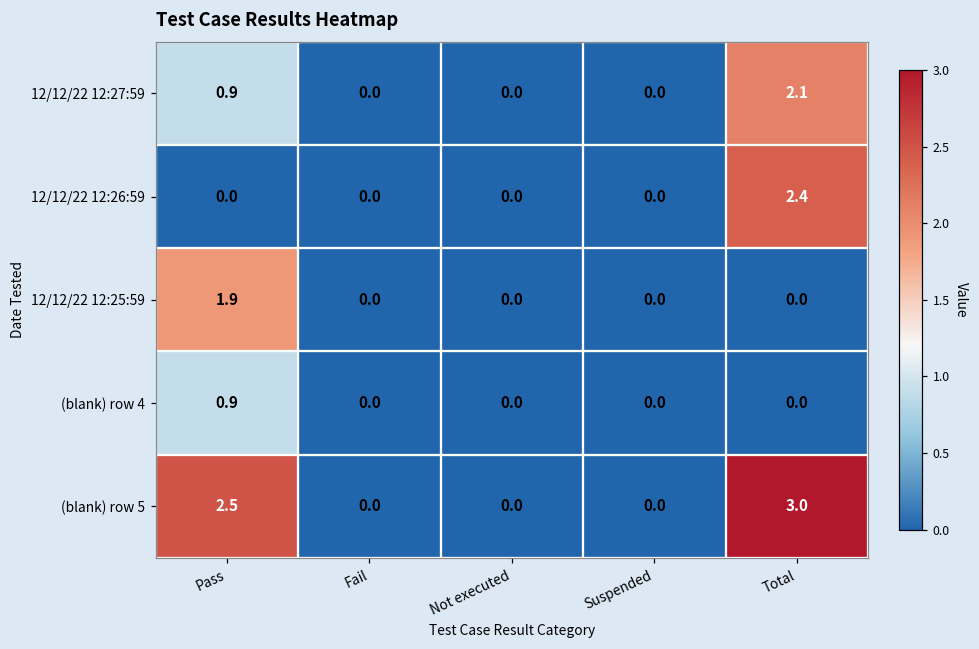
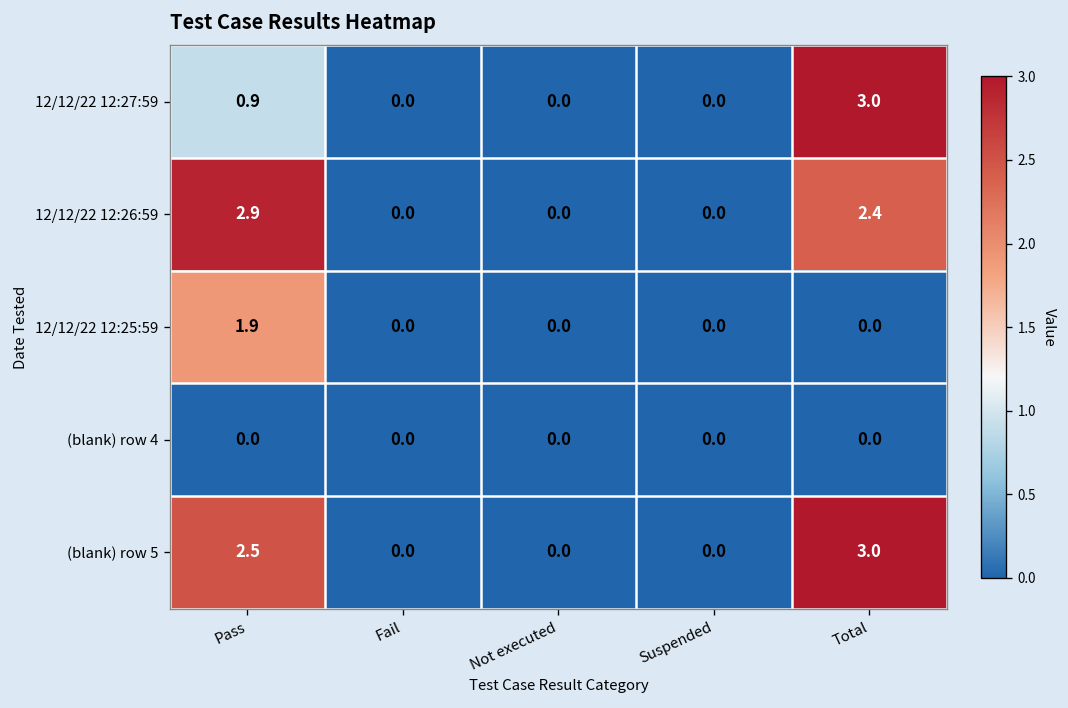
  {
    "12/12/22 12:27:59": {
      "Pass": 0.9,
      "Fail": 0.0,
      "Not executed": 0.0,
      "Suspended": 0.0,
-     "Total": 2.1
+     "Total": 3.0
    },
    "12/12/22 12:26:59": {
-     "Pass": 0.0,
+     "Pass": 2.9,
      "Fail": 0.0,
      "Not executed": 0.0,
      "Suspended": 0.0,
      "Total": 2.4
    },
    "12/12/22 12:25:59": {
      "Pass": 1.9,
      "Fail": 0.0,
      "Not executed": 0.0,
      "Suspended": 0.0,
      "Total": 0.0
    },
    "(blank) row 4": {
-     "Pass": 0.9,
+     "Pass": 0.0,
      "Fail": 0.0,
      "Not executed": 0.0,
      "Suspended": 0.0,
      "Total": 0.0
    },
    "(blank) row 5": {
      "Pass": 2.5,
      "Fail": 0.0,
      "Not executed": 0.0,
      "Suspended": 0.0,
      "Total": 3.0
    }
  }
